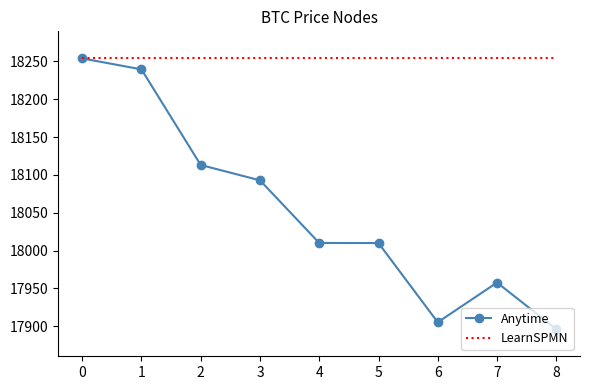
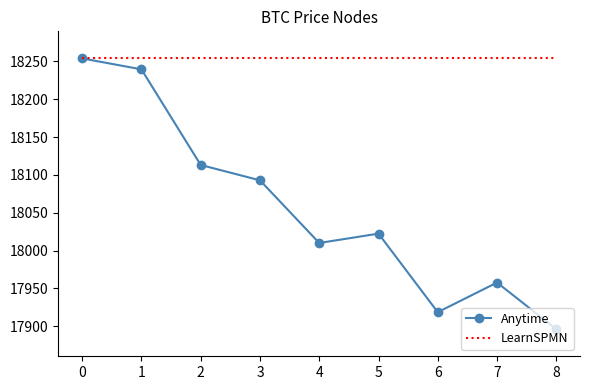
  {
    "Anytime": {
      "1": 18240,
      "2": 18110,
      "3": 18090,
      "4": 18010,
-     "5": 18010,
-     "6": 17910,
+     "5": 18020,
+     "6": 17920,
      "7": 17960
    },
    "LearnSPMN": {
      "1": 18250,
      "2": 18250,
      "3": 18250,
      "4": 18250,
      "5": 18250,
      "6": 18250,
      "7": 18250,
      "8": 18250
    }
  }
